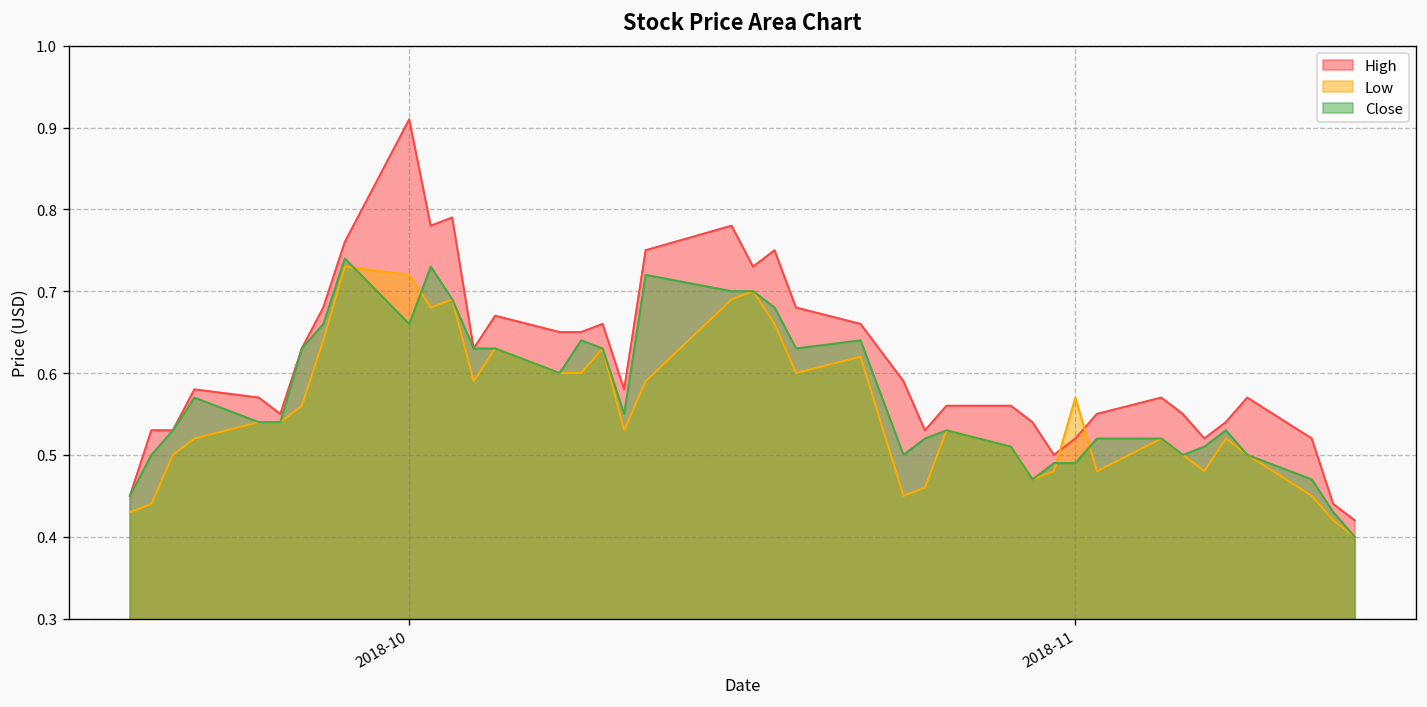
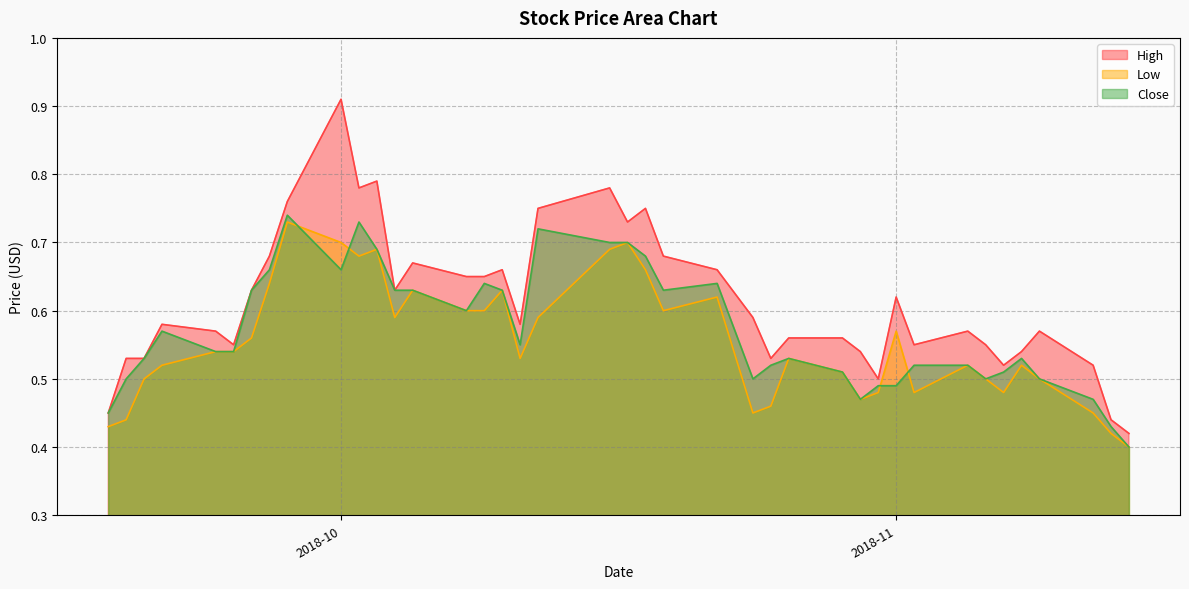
  {
    "High": {
      "2018-10": 0.91,
-     "2018-11": 0.52
+     "2018-11": 0.62
    },
    "Low": {
-     "2018-10": 0.72,
+     "2018-10": 0.70,
      "2018-11": 0.57
    },
    "Close": {
      "2018-10": 0.66,
      "2018-11": 0.49
    }
  }
